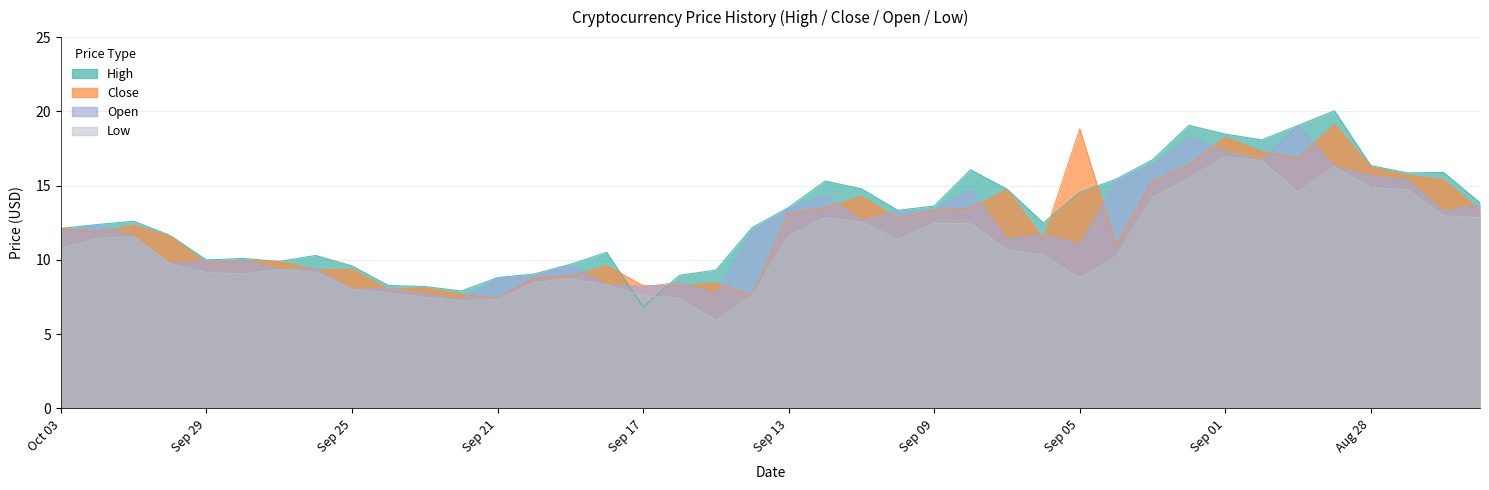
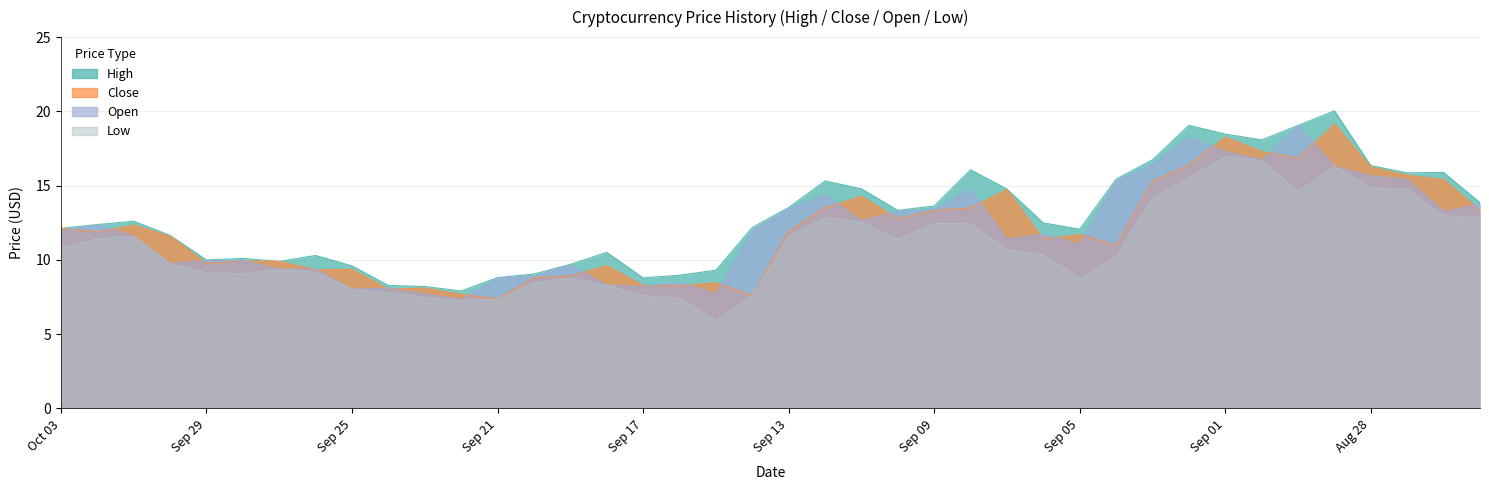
  {
    "High": {
      "Sep 25": 9.6,
-     "Sep 17": 6.8,
+     "Sep 17": 8.8,
      "Sep 09": 13.6,
-     "Sep 05": 14.5,
+     "Sep 05": 12.1,
      "Sep 01": 18.5
    },
    "Close": {
      "Sep 29": 9.8,
      "Sep 25": 9.4,
-     "Sep 13": 13.1,
-     "Sep 05": 18.8,
+     "Sep 13": 11.9,
+     "Sep 05": 11.7,
      "Sep 01": 18.3
    }
  }
